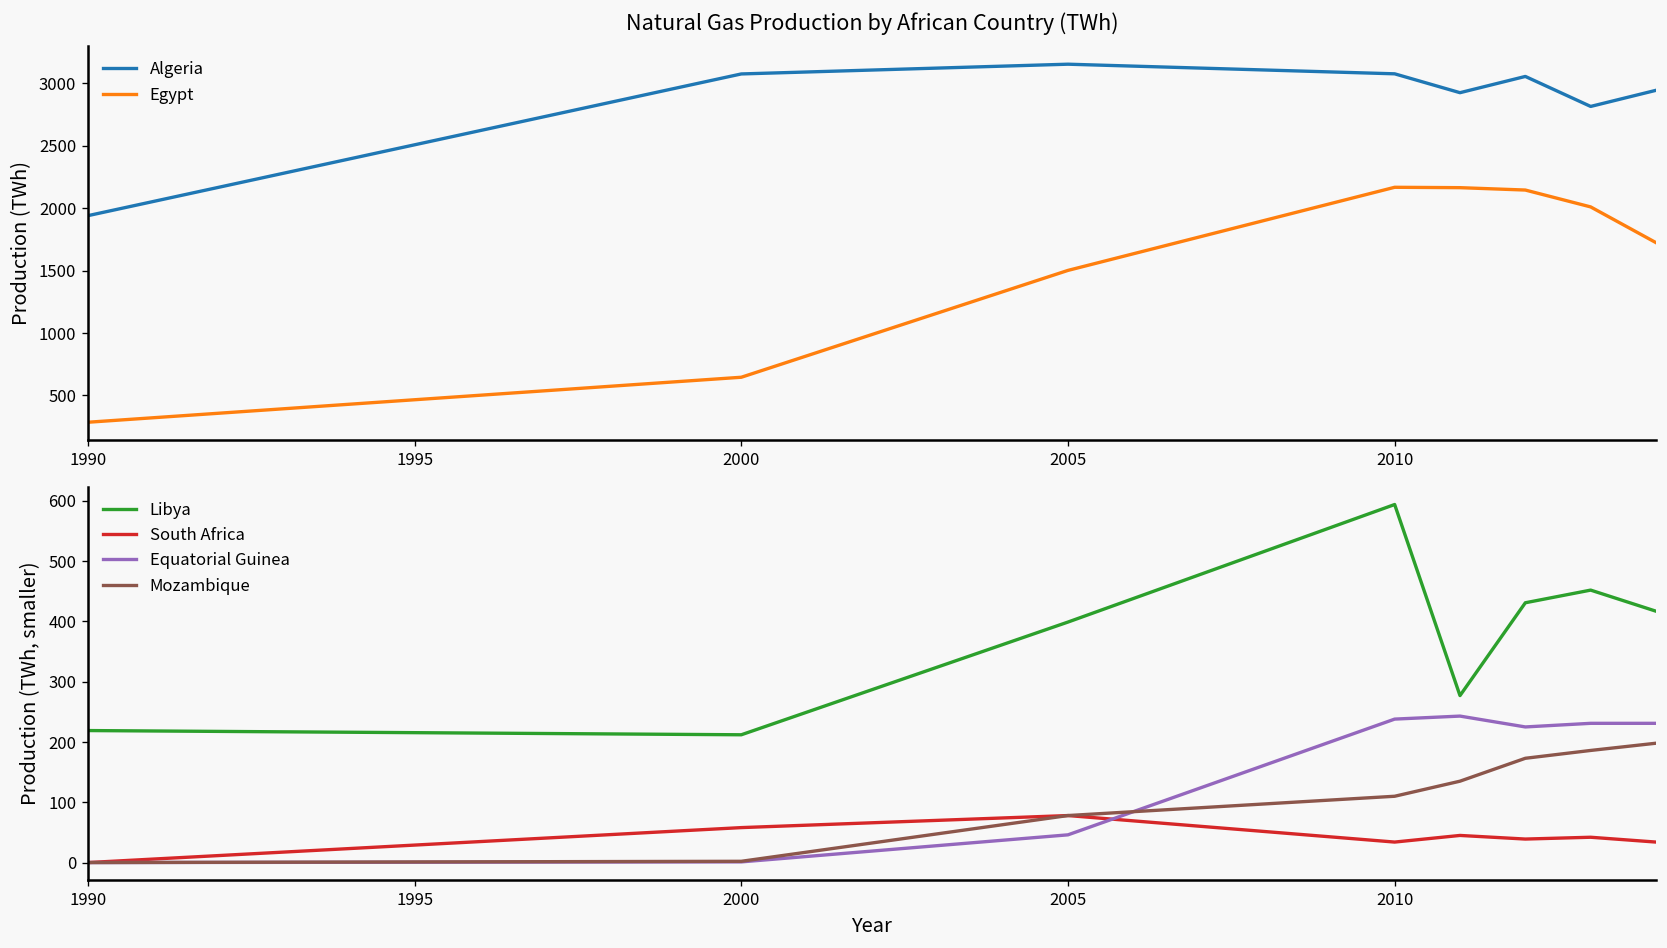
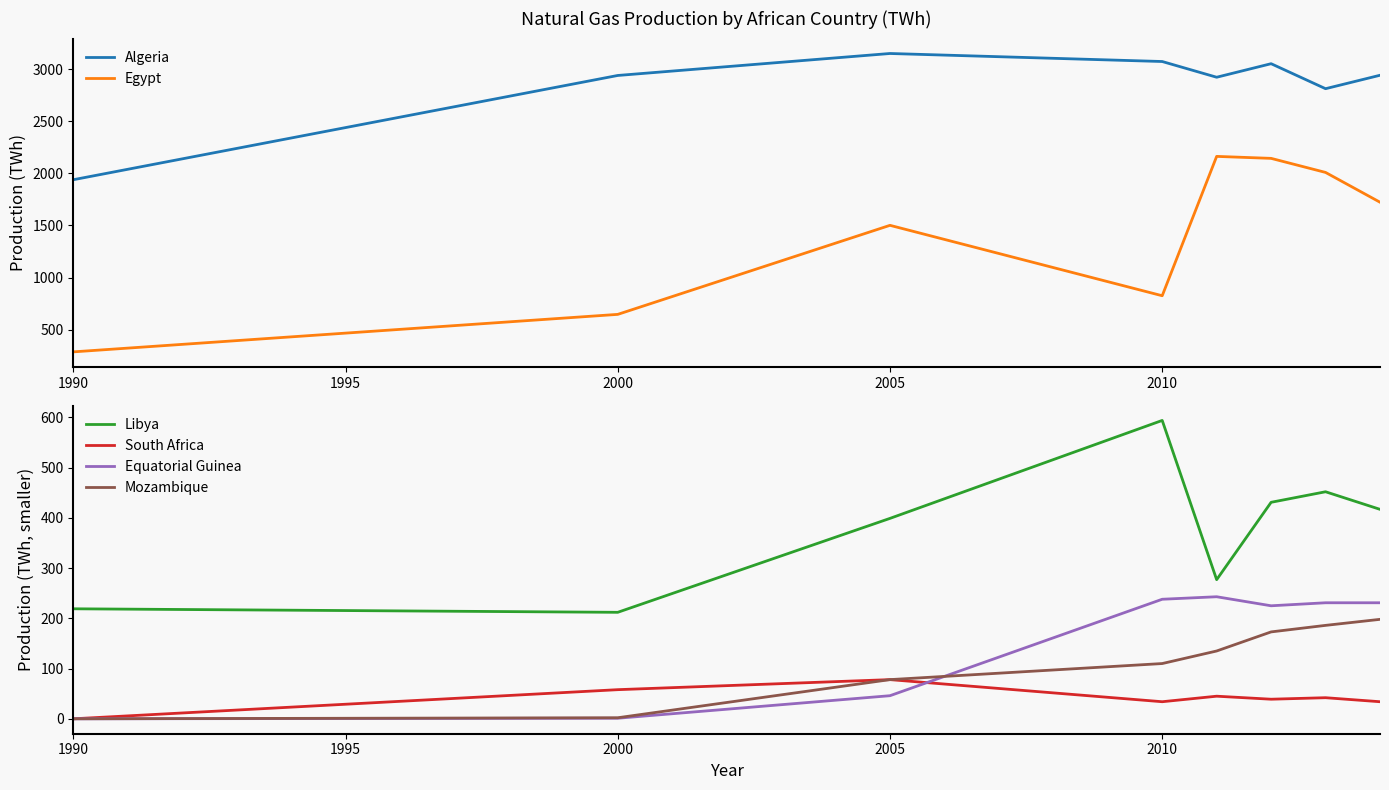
  {
    "Natural Gas Production by African Country (TWh)": {
      "Algeria": {
        "1990": 1940,
-       "2000": 3070,
+       "2000": 2940,
        "2005": 3150,
        "2010": 3070
      },
      "Egypt": {
        "1990": 290,
        "2000": 650,
        "2005": 1500,
-       "2010": 2170
+       "2010": 830
      }
    }
  }
